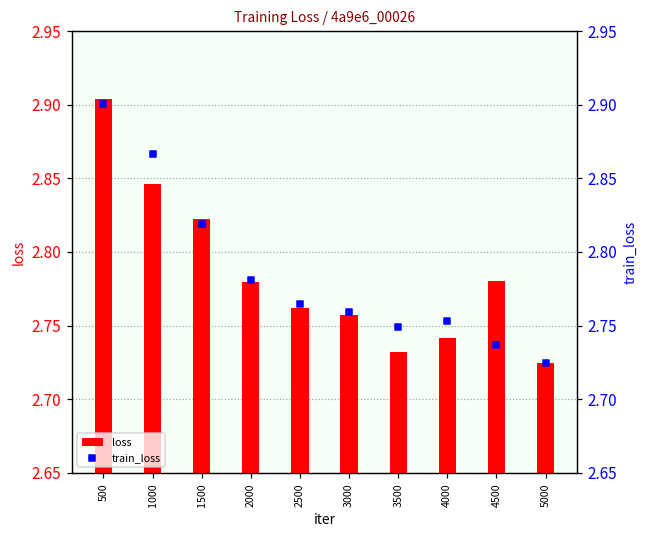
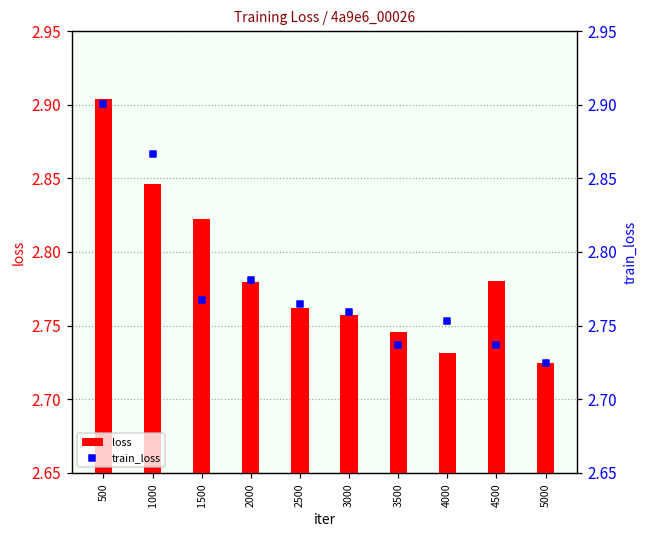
  {
    "loss": {
      "500": 2.904,
      "1000": 2.846,
      "1500": 2.822,
      "2000": 2.780,
      "2500": 2.762,
      "3000": 2.757,
-     "3500": 2.732,
-     "4000": 2.741,
+     "3500": 2.745,
+     "4000": 2.731,
      "4500": 2.780,
      "5000": 2.725
    },
    "train_loss": {
-     "1500": 2.819,
-     "3500": 2.749
+     "1500": 2.768,
+     "3500": 2.737
    }
  }
